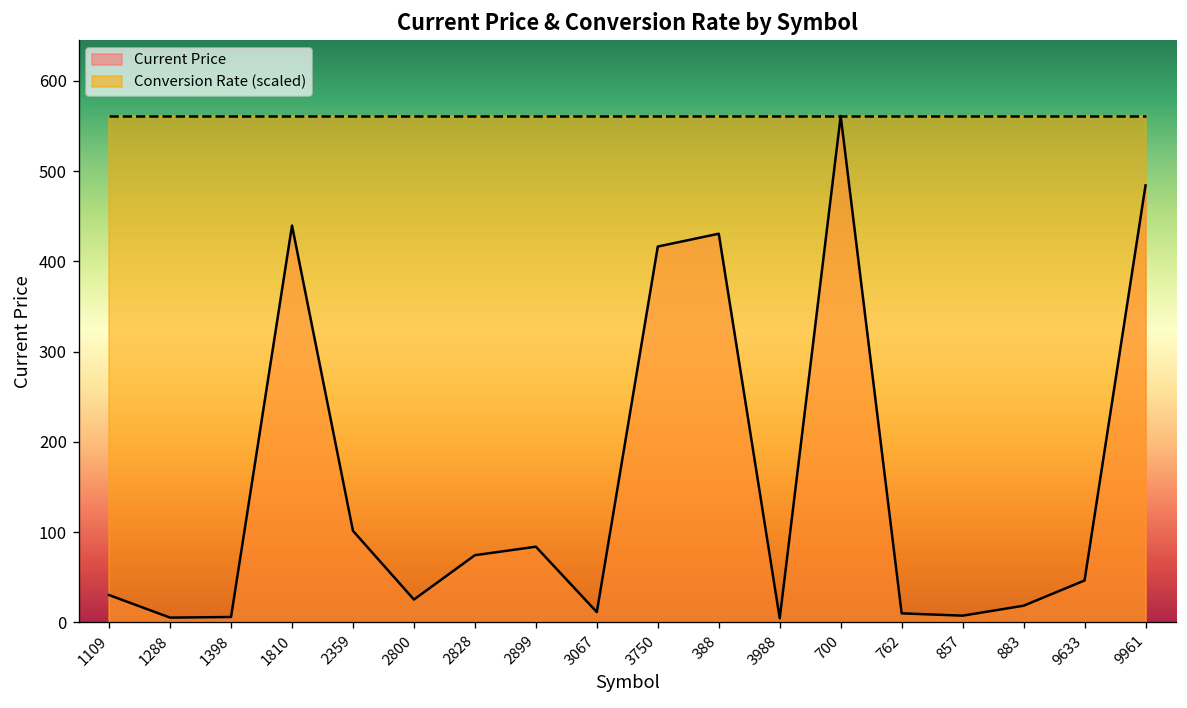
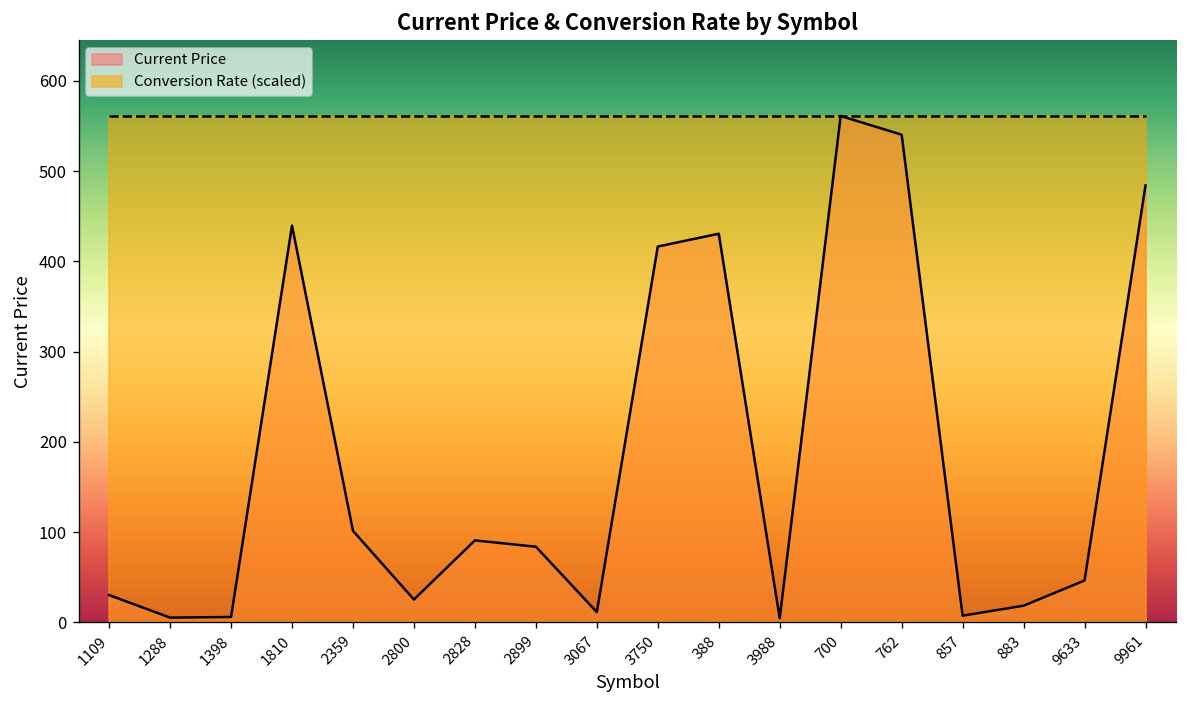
  {
    "Current Price": {
      "1109": 30,
      "1288": 10,
      "1398": 10,
      "1810": 440,
      "2359": 100,
      "2800": 30,
-     "2828": 70,
+     "2828": 90,
      "2899": 80,
      "3067": 10,
      "3750": 420,
      "388": 430,
      "3988": 0,
-     "762": 10,
+     "762": 540,
      "857": 10,
      "883": 20,
      "9633": 50,
      "9961": 480
    },
    "Conversion Rate (scaled)": {
      "1109": 560,
      "1288": 560,
      "1398": 560,
      "1810": 560,
      "2359": 560,
      "2800": 560,
      "2828": 560,
      "2899": 560,
      "3067": 560,
      "3750": 560,
      "388": 560,
      "3988": 560,
      "762": 560,
      "857": 560,
      "883": 560,
      "9633": 560,
      "9961": 560
    }
  }
